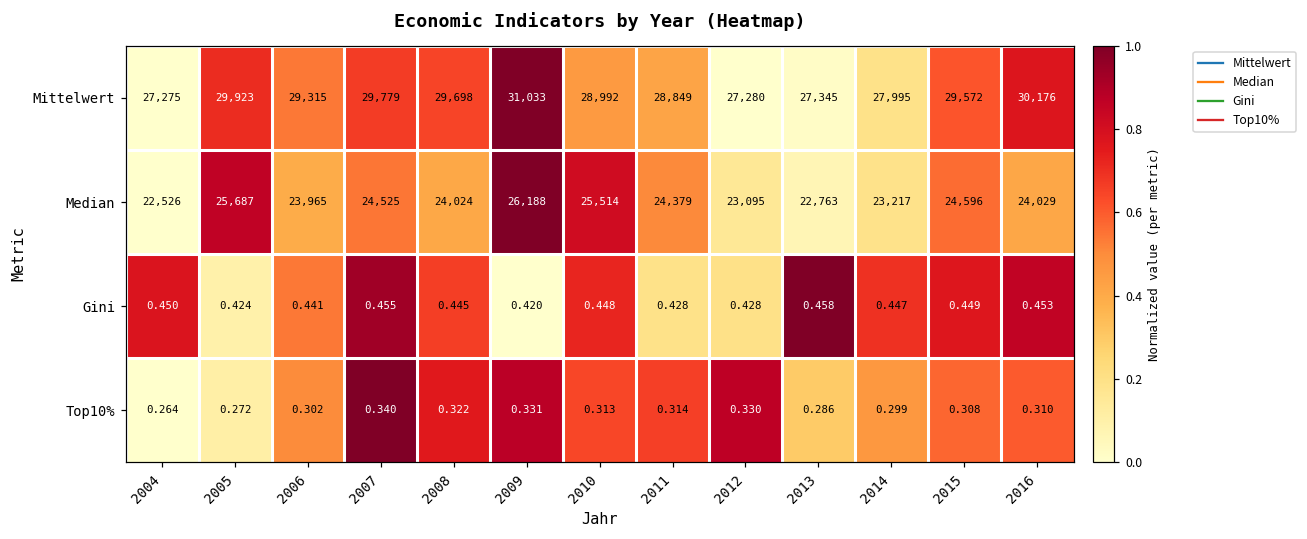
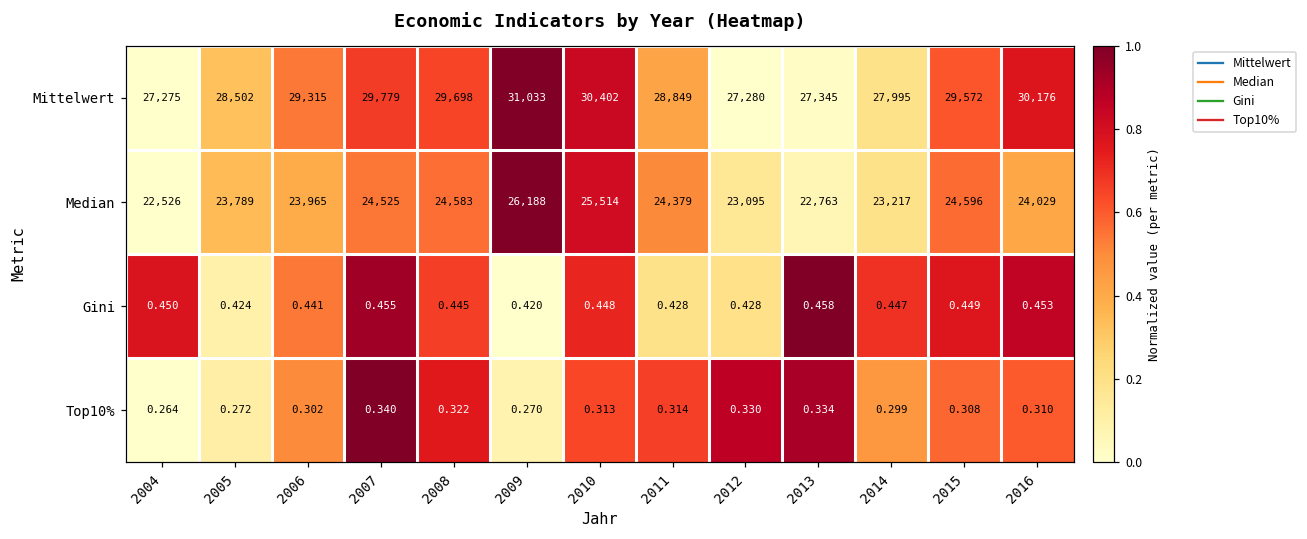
  {
    "Mittelwert": {
      "2004": "27,275",
-     "2005": "29,923",
+     "2005": "28,502",
      "2006": "29,315",
      "2007": "29,779",
      "2008": "29,698",
      "2009": "31,033",
-     "2010": "28,992",
+     "2010": "30,402",
      "2011": "28,849",
      "2012": "27,280",
      "2013": "27,345",
      "2014": "27,995",
      "2015": "29,572",
      "2016": "30,176"
    },
    "Median": {
      "2004": "22,526",
-     "2005": "25,687",
+     "2005": "23,789",
      "2006": "23,965",
      "2007": "24,525",
-     "2008": "24,024",
+     "2008": "24,583",
      "2009": "26,188",
      "2010": "25,514",
      "2011": "24,379",
      "2012": "23,095",
      "2013": "22,763",
      "2014": "23,217",
      "2015": "24,596",
      "2016": "24,029"
    },
    "Gini": {
      "2004": "0.450",
      "2005": "0.424",
      "2006": "0.441",
      "2007": "0.455",
      "2008": "0.445",
      "2009": "0.420",
      "2010": "0.448",
      "2011": "0.428",
      "2012": "0.428",
      "2013": "0.458",
      "2014": "0.447",
      "2015": "0.449",
      "2016": "0.453"
    },
    "Top10%": {
      "2004": "0.264",
      "2005": "0.272",
      "2006": "0.302",
      "2007": "0.340",
      "2008": "0.322",
-     "2009": "0.331",
+     "2009": "0.270",
      "2010": "0.313",
      "2011": "0.314",
      "2012": "0.330",
-     "2013": "0.286",
+     "2013": "0.334",
      "2014": "0.299",
      "2015": "0.308",
      "2016": "0.310"
    }
  }
